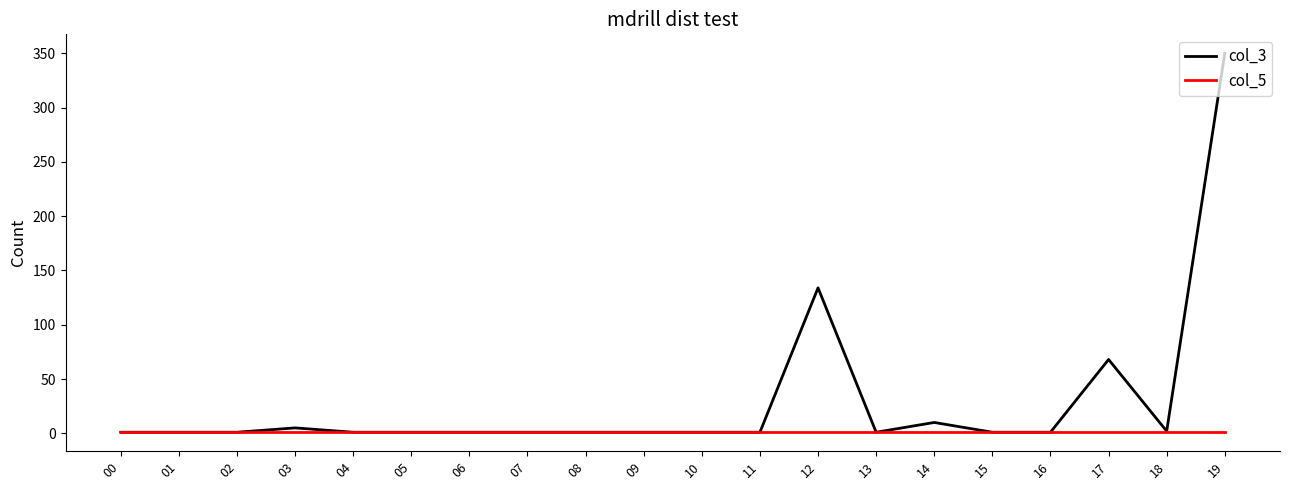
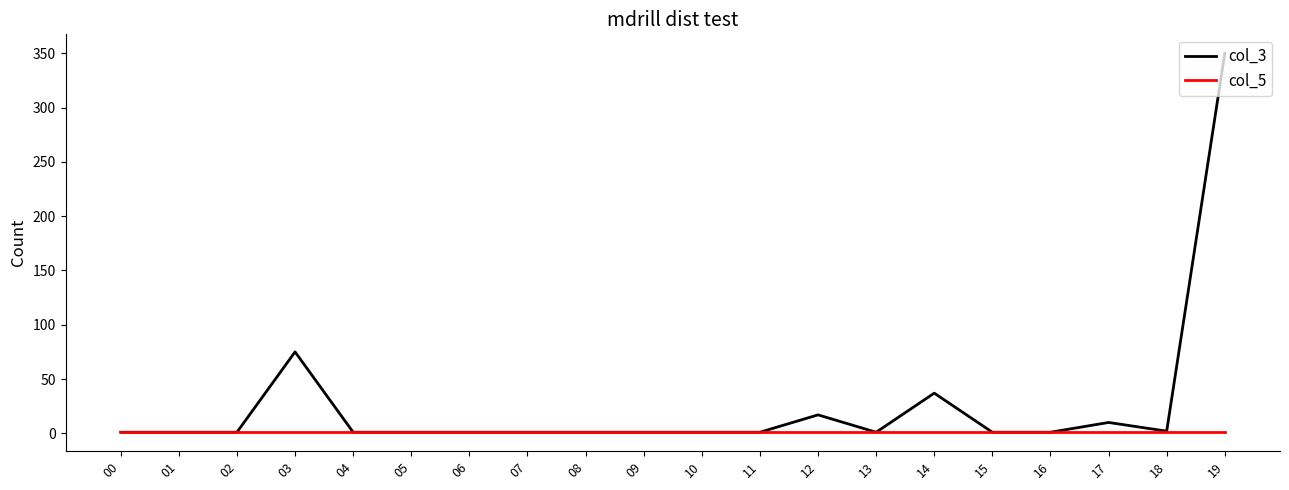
  {
    "col_3": {
-     "03": 5,
-     "12": 134,
-     "14": 10,
-     "17": 68
+     "03": 75,
+     "12": 17,
+     "14": 37,
+     "17": 10
    },
    "col_5": {
      "03": 1,
      "12": 1,
      "14": 1,
      "17": 1,
      "19": 1
    }
  }
